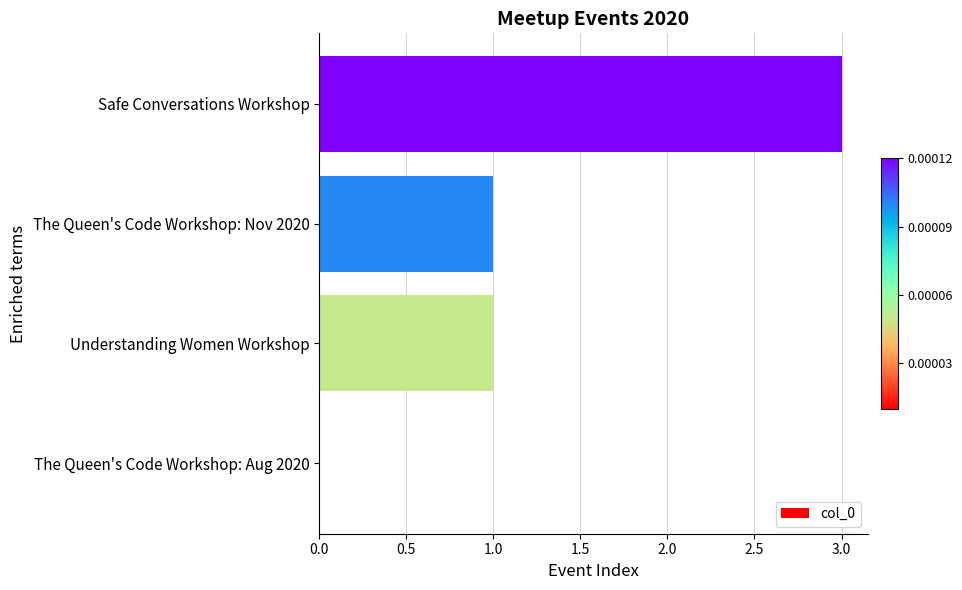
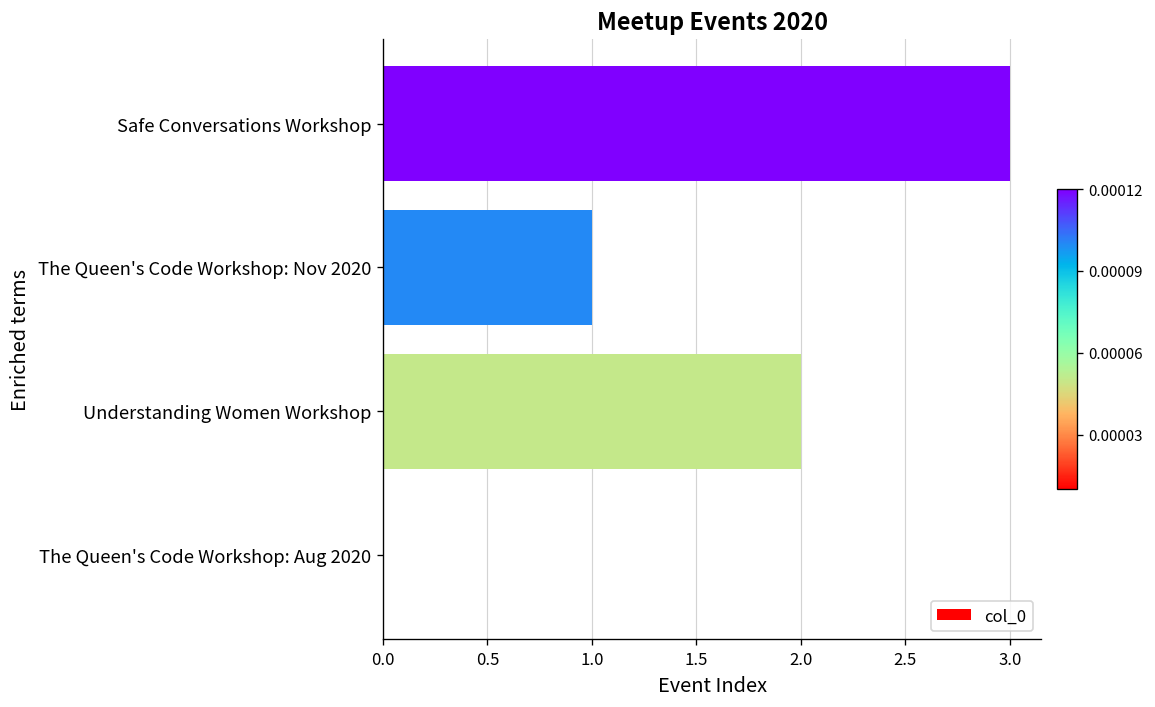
  {
    "Safe Conversations Workshop": 3,
    "The Queen's Code Workshop: Nov 2020": 1,
-   "Understanding Women Workshop": 1,
+   "Understanding Women Workshop": 2,
    "The Queen's Code Workshop: Aug 2020": 0
  }
